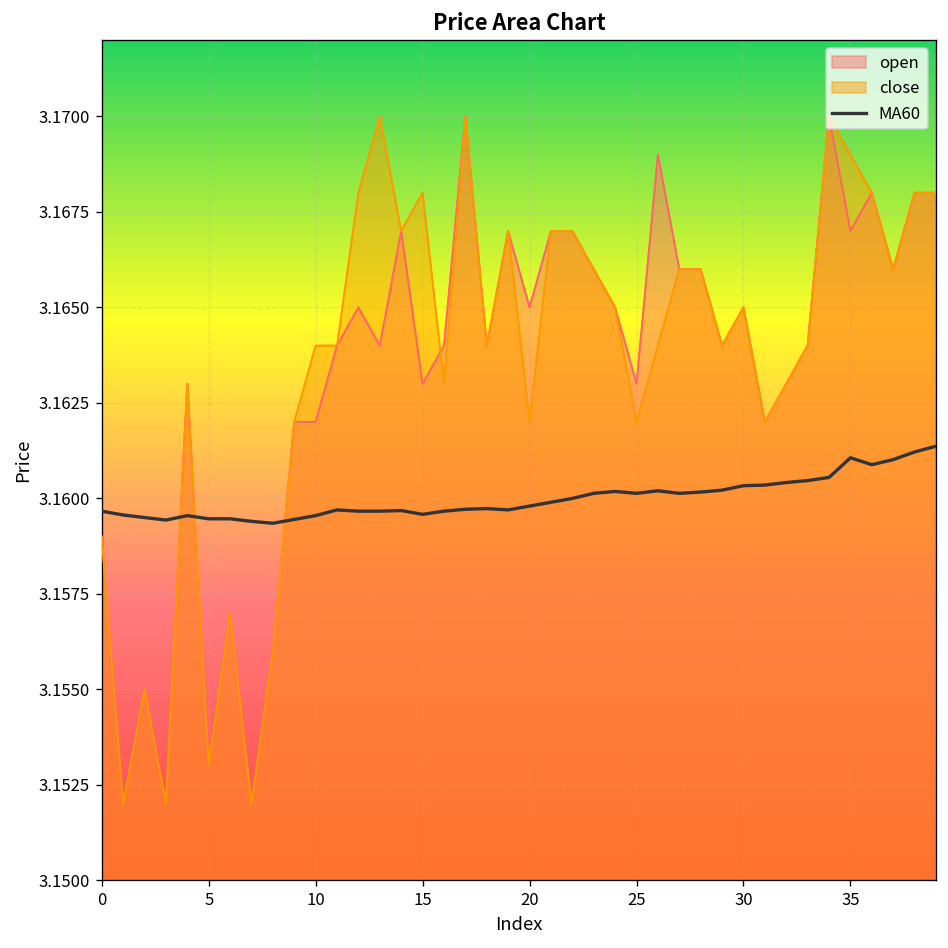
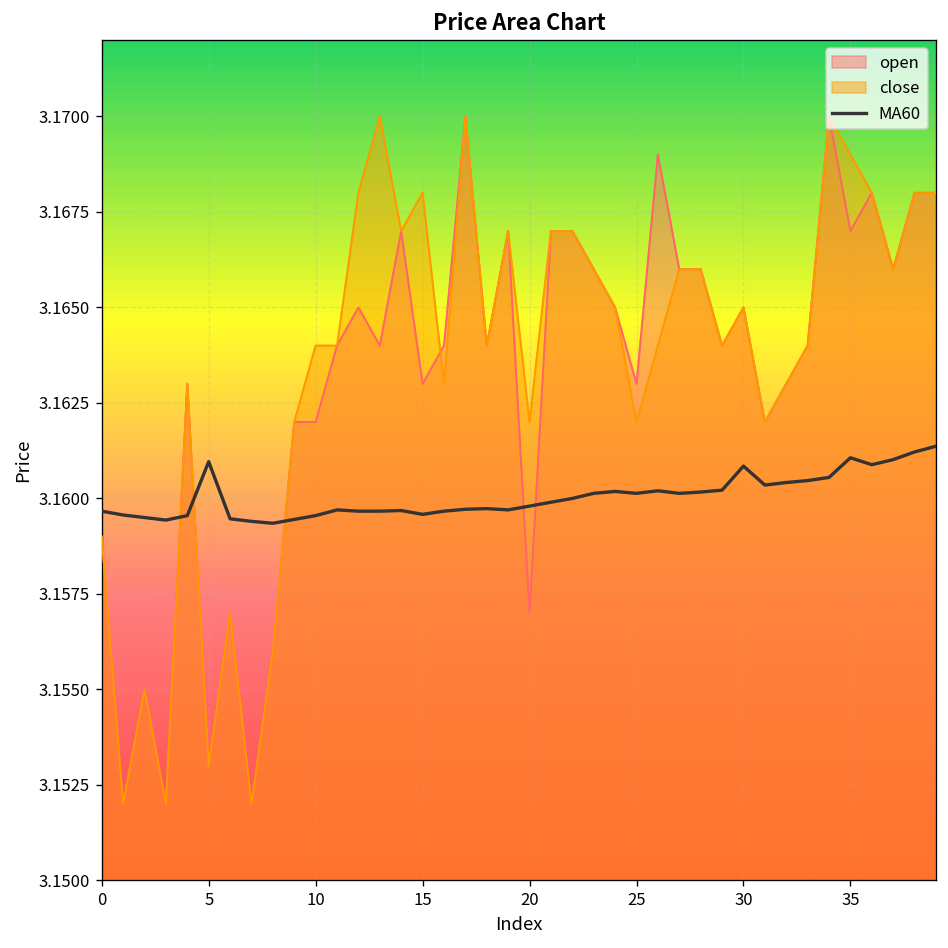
  {
    "open": {
      "10": 3.162,
      "15": 3.163,
-     "20": 3.165,
+     "20": 3.157,
      "25": 3.163,
      "35": 3.167
    },
    "close": {
      "10": 3.1640,
      "15": 3.1680,
      "20": 3.1620,
      "25": 3.1620,
      "35": 3.1690
    },
    "MA60": {
      "0": 3.1597,
-     "5": 3.1595,
+     "5": 3.1610,
      "10": 3.1595,
      "15": 3.1596,
      "20": 3.1598,
      "25": 3.1601,
-     "30": 3.1603,
+     "30": 3.1608,
      "35": 3.1611
    }
  }
